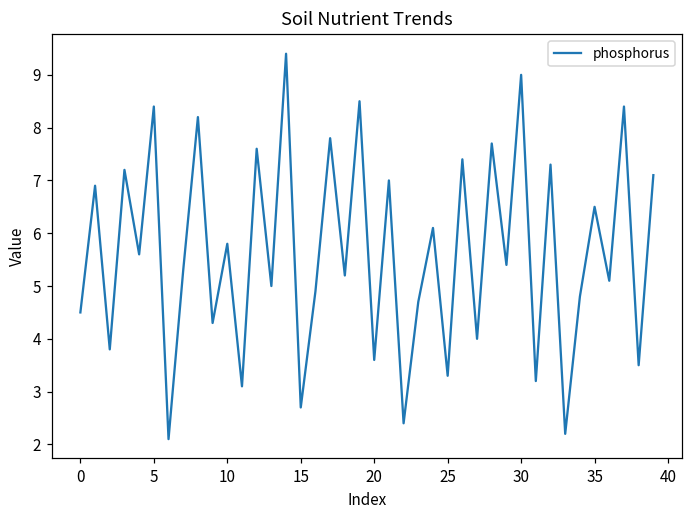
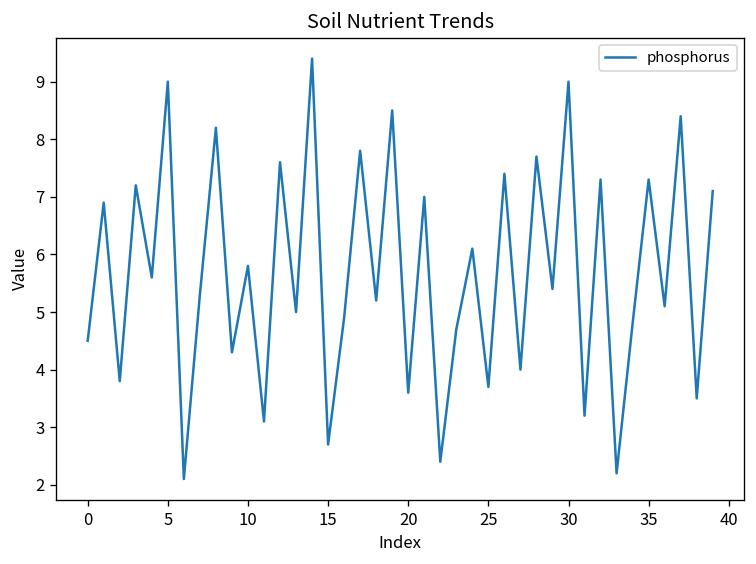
  {
    "0": 4.5,
-   "5": 8.4,
+   "5": 9.0,
    "10": 5.8,
    "15": 2.7,
    "20": 3.6,
-   "25": 3.3,
+   "25": 3.7,
    "30": 9.0,
-   "35": 6.5
+   "35": 7.3
  }
